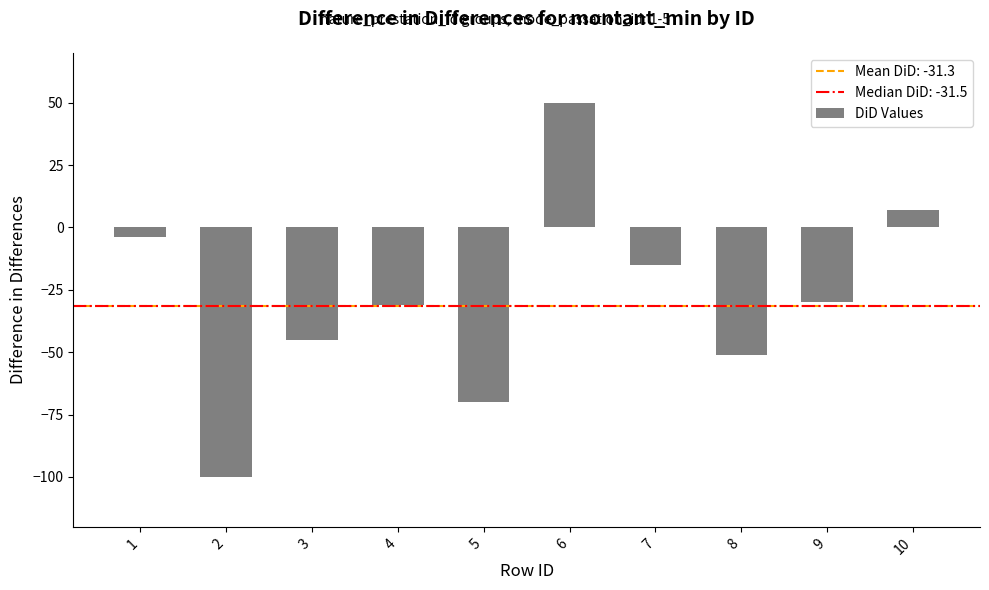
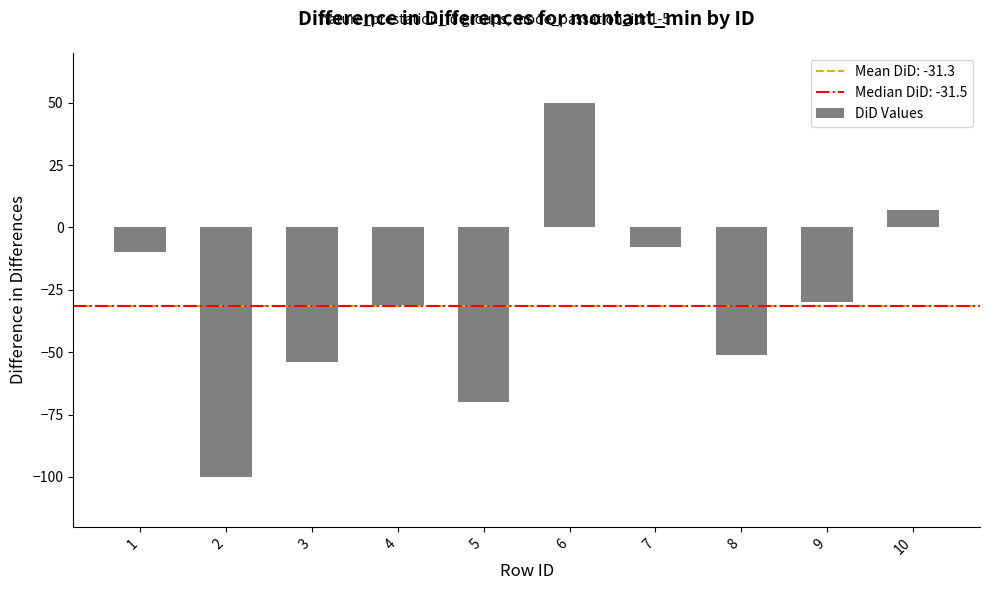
  {
-   "1": -4,
+   "1": -10,
    "2": -100,
-   "3": -45,
+   "3": -54,
    "4": -31,
    "5": -70,
    "6": 50,
-   "7": -15,
+   "7": -8,
    "8": -51,
    "9": -30,
    "10": 7
  }
